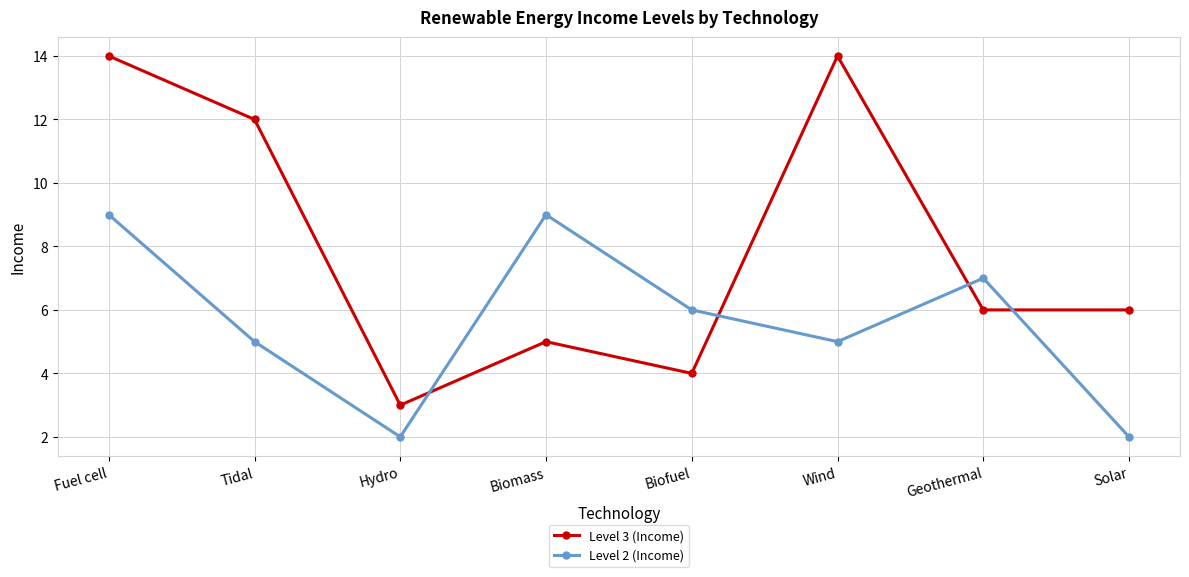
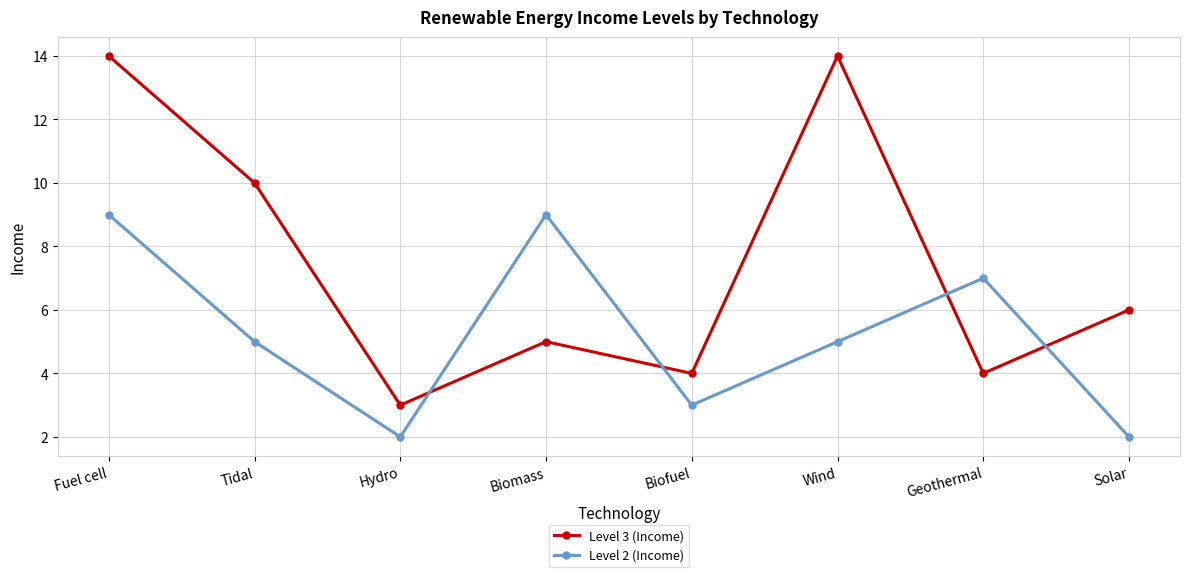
  {
    "Level 3 (Income)": {
      "Fuel cell": 14,
-     "Tidal": 12,
+     "Tidal": 10,
      "Hydro": 3,
      "Biomass": 5,
      "Biofuel": 4,
      "Wind": 14,
-     "Geothermal": 6,
+     "Geothermal": 4,
      "Solar": 6
    },
    "Level 2 (Income)": {
      "Fuel cell": 9,
      "Tidal": 5,
      "Hydro": 2,
      "Biomass": 9,
-     "Biofuel": 6,
+     "Biofuel": 3,
      "Wind": 5,
      "Geothermal": 7,
      "Solar": 2
    }
  }
